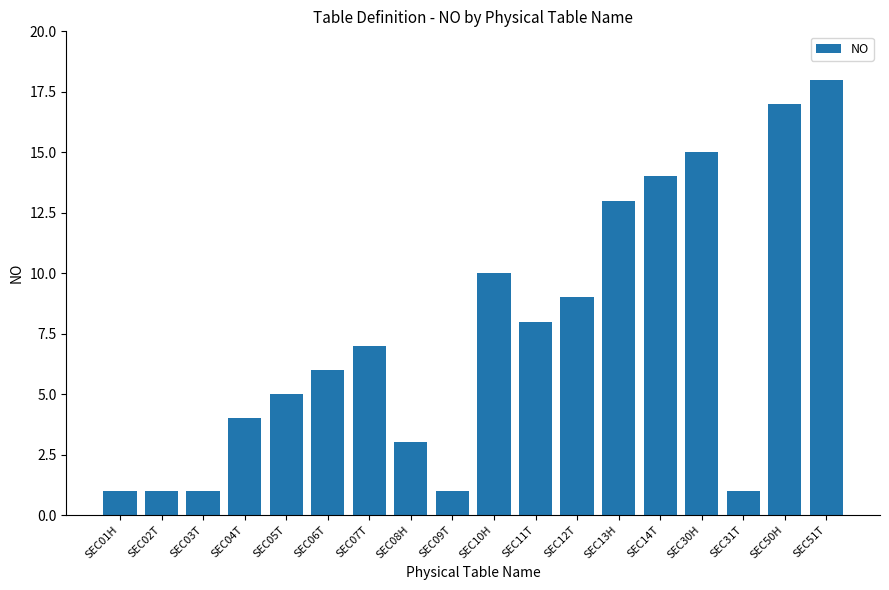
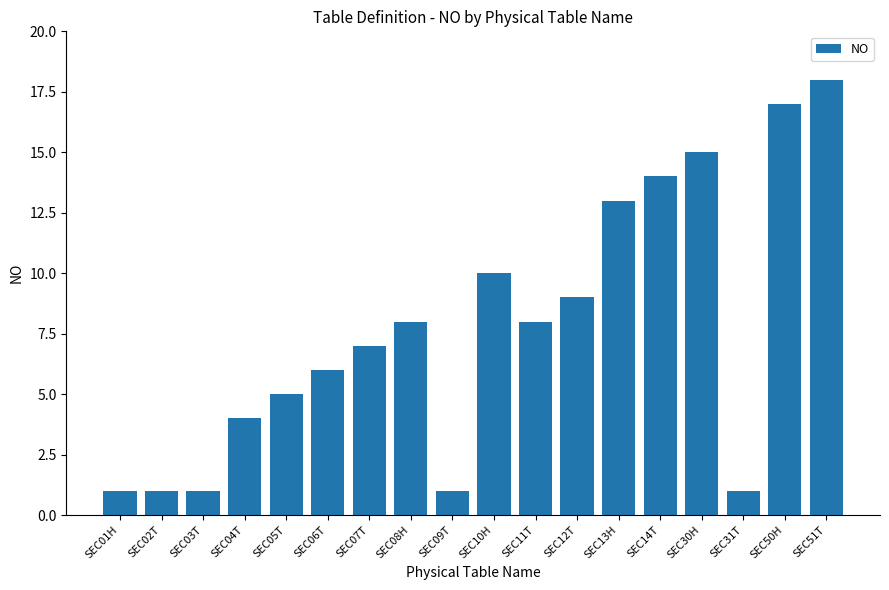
  {
    "SEC01H": 1,
    "SEC02T": 1,
    "SEC03T": 1,
    "SEC04T": 4,
    "SEC05T": 5,
    "SEC06T": 6,
    "SEC07T": 7,
-   "SEC08H": 3,
+   "SEC08H": 8,
    "SEC09T": 1,
    "SEC10H": 10,
    "SEC11T": 8,
    "SEC12T": 9,
    "SEC13H": 13,
    "SEC14T": 14,
    "SEC30H": 15,
    "SEC31T": 1,
    "SEC50H": 17,
    "SEC51T": 18
  }
